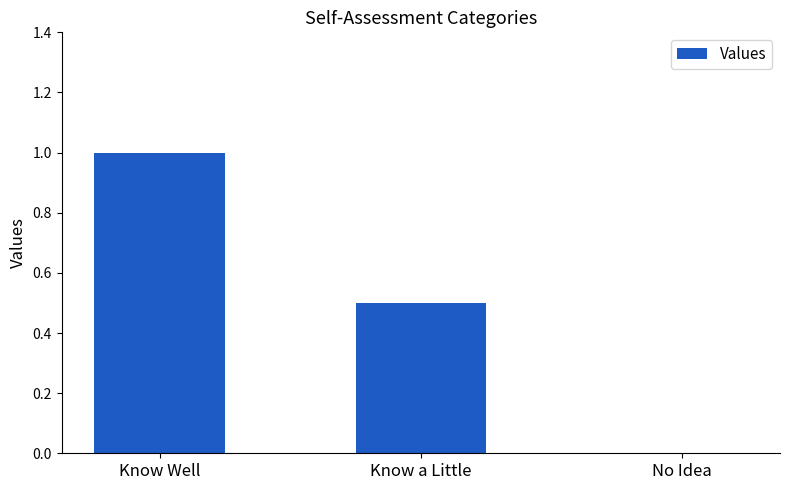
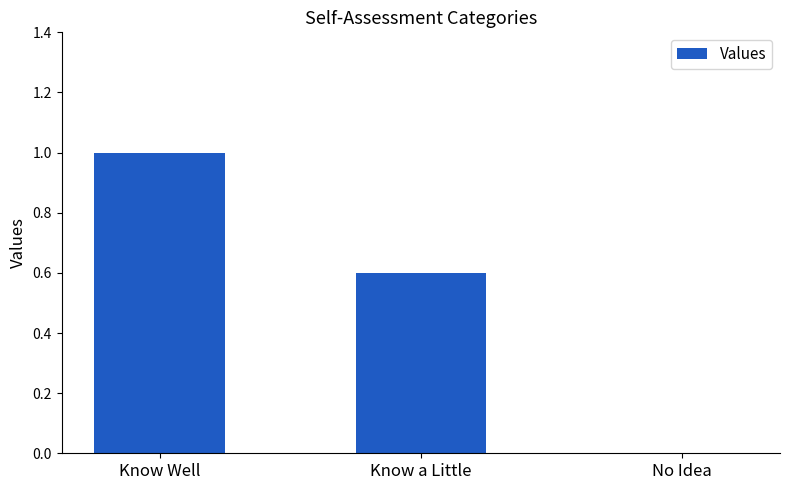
  {
    "Know Well": 1.0,
-   "Know a Little": 0.5,
+   "Know a Little": 0.6,
    "No Idea": 0.0
  }
